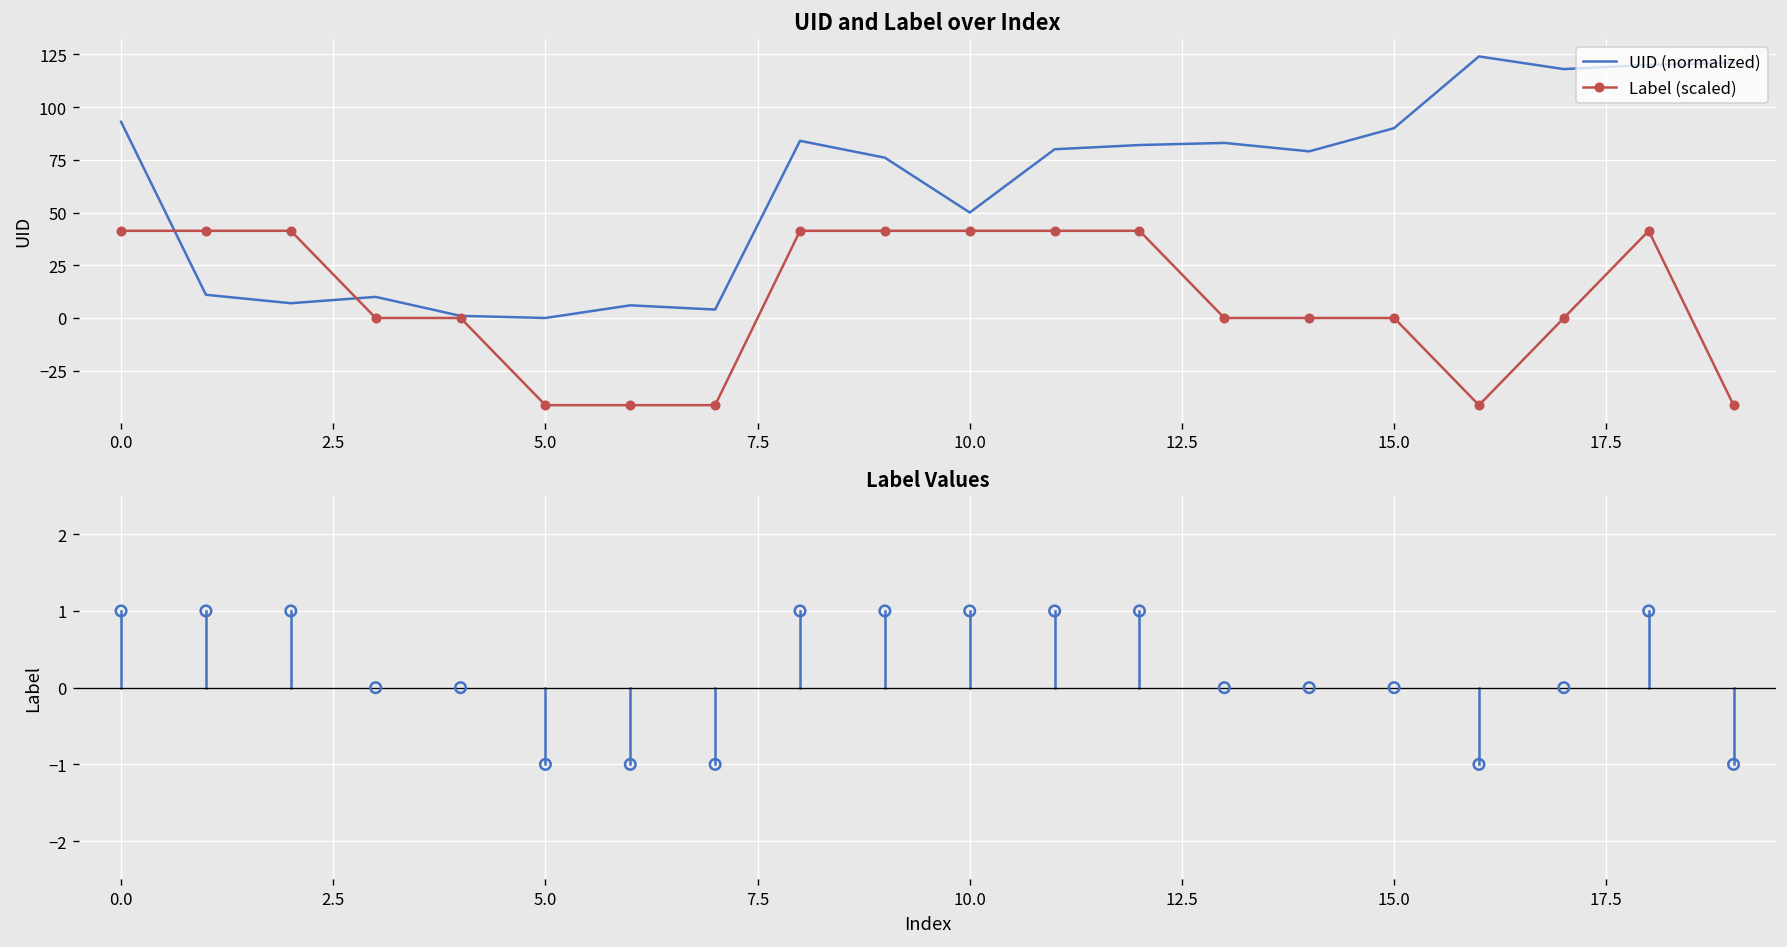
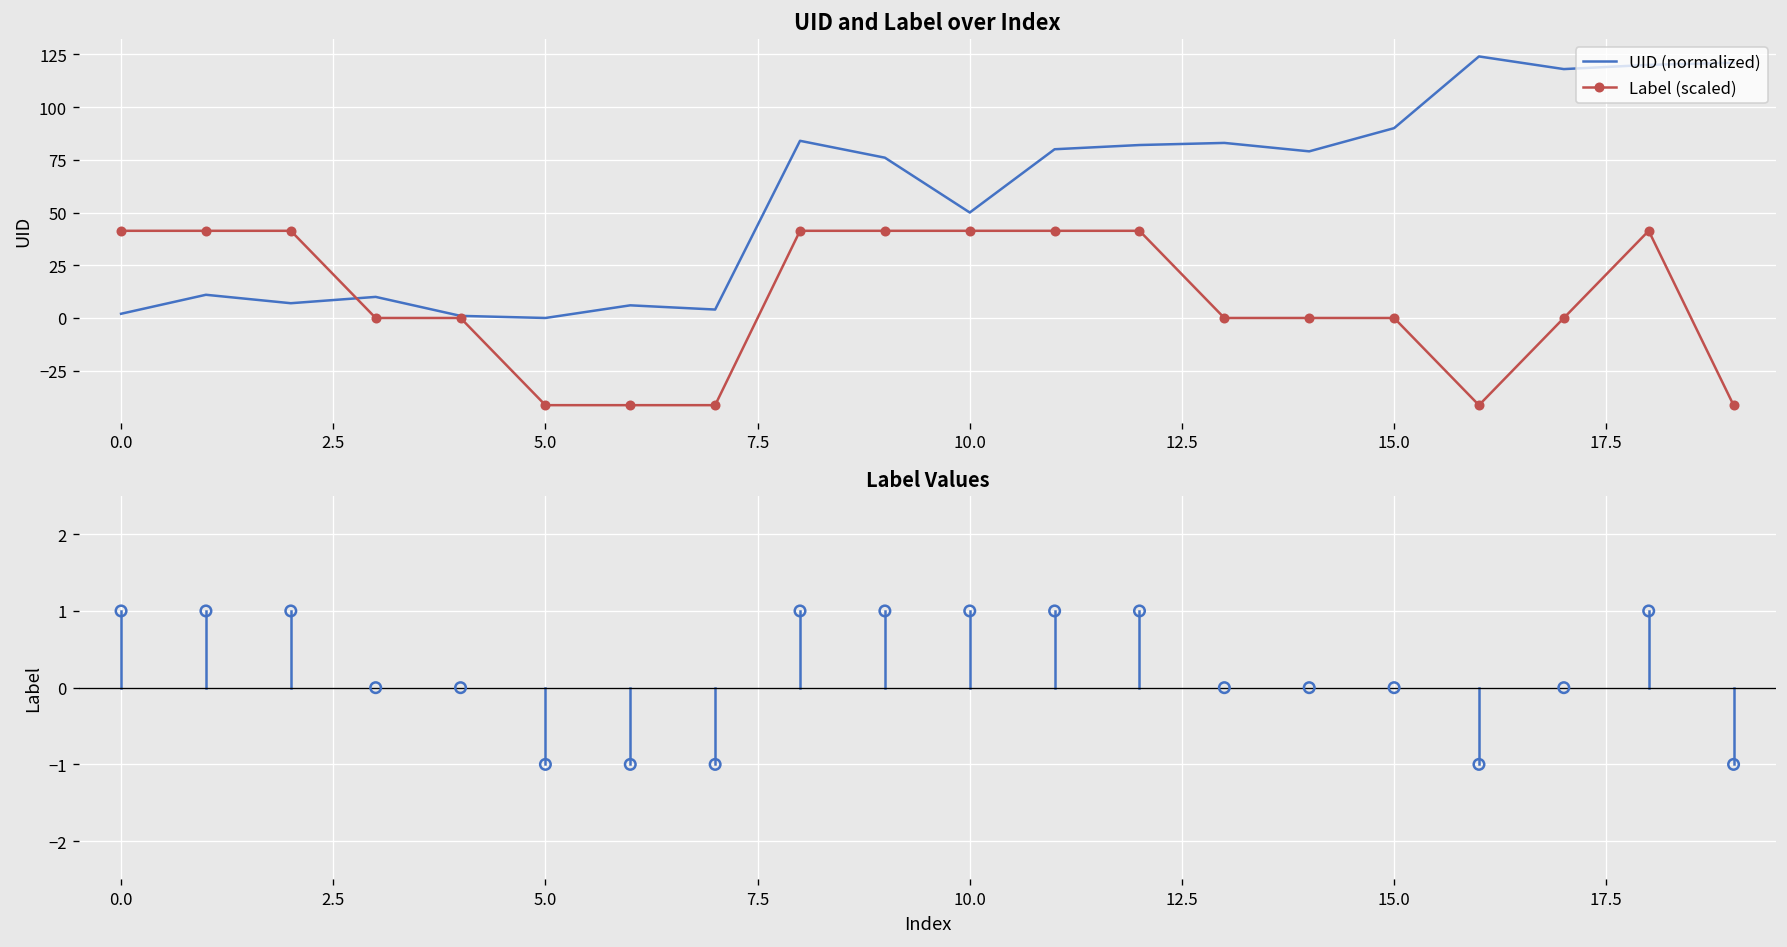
  {
    "UID and Label over Index": {
      "UID (normalized)": {
-       "0.0": 93,
+       "0.0": 2,
        "5.0": 0,
        "10.0": 50,
        "15.0": 90
      },
      "Label (scaled)": {
        "0.0": 41,
        "5.0": -41,
        "10.0": 41,
        "15.0": 0
      }
    }
  }
